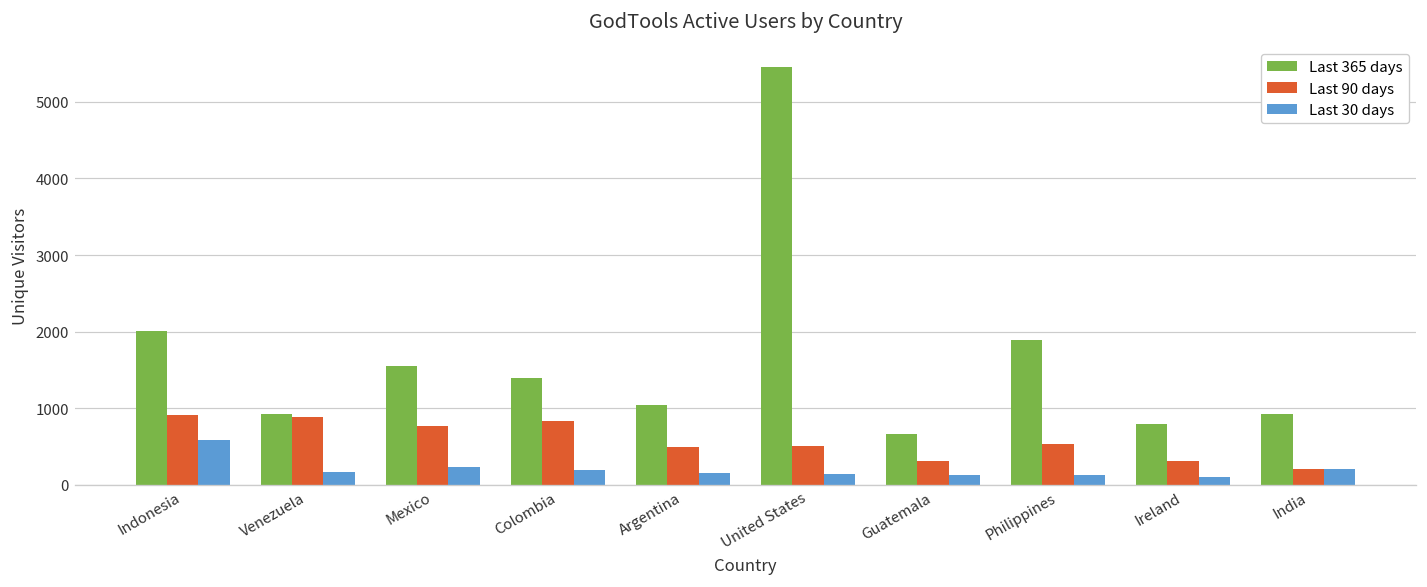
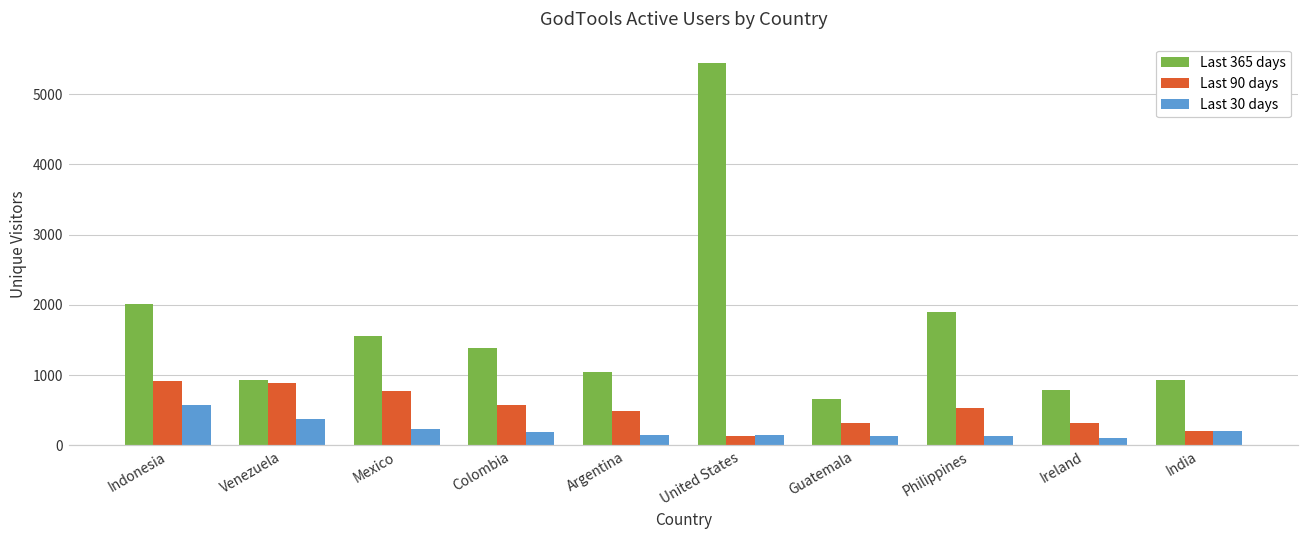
  {
    "Last 365 days": {
      "Indonesia": 2000,
      "Venezuela": 900,
      "Mexico": 1600,
      "Colombia": 1400,
      "Argentina": 1000,
      "United States": 5400,
      "Guatemala": 700,
      "Philippines": 1900,
      "Ireland": 800,
      "India": 900
    },
    "Last 90 days": {
      "Indonesia": 900,
      "Venezuela": 900,
      "Mexico": 800,
-     "Colombia": 800,
+     "Colombia": 600,
      "Argentina": 500,
-     "United States": 500,
+     "United States": 100,
      "Guatemala": 300,
      "Philippines": 500,
      "Ireland": 300,
      "India": 200
    },
    "Last 30 days": {
      "Indonesia": 600,
-     "Venezuela": 200,
+     "Venezuela": 400,
      "Mexico": 200,
      "Colombia": 200,
      "Argentina": 100,
      "United States": 100,
      "Guatemala": 100,
      "Philippines": 100,
      "Ireland": 100,
      "India": 200
    }
  }
